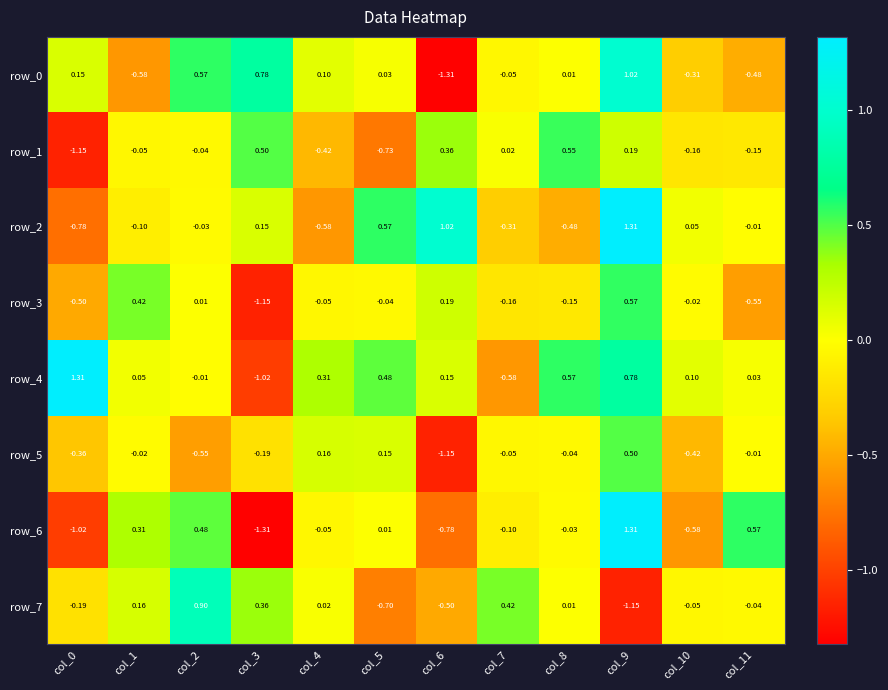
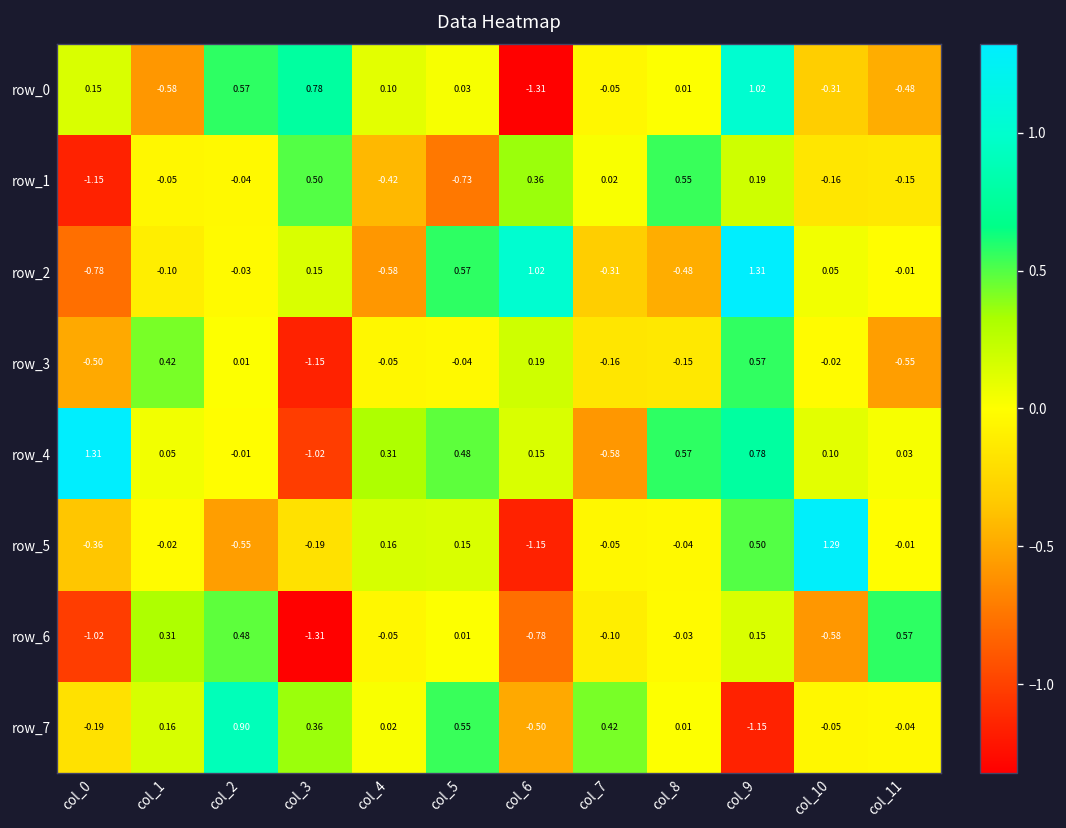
  {
    "row_0": {
      "col_0": 0.15,
      "col_1": -0.58,
      "col_2": 0.57,
      "col_3": 0.78,
      "col_4": 0.10,
      "col_5": 0.03,
      "col_6": -1.31,
      "col_7": -0.05,
      "col_8": 0.01,
      "col_9": 1.02,
      "col_10": -0.31,
      "col_11": -0.48
    },
    "row_1": {
      "col_0": -1.15,
      "col_1": -0.05,
      "col_2": -0.04,
      "col_3": 0.50,
      "col_4": -0.42,
      "col_5": -0.73,
      "col_6": 0.36,
      "col_7": 0.02,
      "col_8": 0.55,
      "col_9": 0.19,
      "col_10": -0.16,
      "col_11": -0.15
    },
    "row_2": {
      "col_0": -0.78,
      "col_1": -0.10,
      "col_2": -0.03,
      "col_3": 0.15,
      "col_4": -0.58,
      "col_5": 0.57,
      "col_6": 1.02,
      "col_7": -0.31,
      "col_8": -0.48,
      "col_9": 1.31,
      "col_10": 0.05,
      "col_11": -0.01
    },
    "row_3": {
      "col_0": -0.50,
      "col_1": 0.42,
      "col_2": 0.01,
      "col_3": -1.15,
      "col_4": -0.05,
      "col_5": -0.04,
      "col_6": 0.19,
      "col_7": -0.16,
      "col_8": -0.15,
      "col_9": 0.57,
      "col_10": -0.02,
      "col_11": -0.55
    },
    "row_4": {
      "col_0": 1.31,
      "col_1": 0.05,
      "col_2": -0.01,
      "col_3": -1.02,
      "col_4": 0.31,
      "col_5": 0.48,
      "col_6": 0.15,
      "col_7": -0.58,
      "col_8": 0.57,
      "col_9": 0.78,
      "col_10": 0.10,
      "col_11": 0.03
    },
    "row_5": {
      "col_0": -0.36,
      "col_1": -0.02,
      "col_2": -0.55,
      "col_3": -0.19,
      "col_4": 0.16,
      "col_5": 0.15,
      "col_6": -1.15,
      "col_7": -0.05,
      "col_8": -0.04,
      "col_9": 0.50,
-     "col_10": -0.42,
+     "col_10": 1.29,
      "col_11": -0.01
    },
    "row_6": {
      "col_0": -1.02,
      "col_1": 0.31,
      "col_2": 0.48,
      "col_3": -1.31,
      "col_4": -0.05,
      "col_5": 0.01,
      "col_6": -0.78,
      "col_7": -0.10,
      "col_8": -0.03,
-     "col_9": 1.31,
+     "col_9": 0.15,
      "col_10": -0.58,
      "col_11": 0.57
    },
    "row_7": {
      "col_0": -0.19,
      "col_1": 0.16,
      "col_2": 0.90,
      "col_3": 0.36,
      "col_4": 0.02,
-     "col_5": -0.70,
+     "col_5": 0.55,
      "col_6": -0.50,
      "col_7": 0.42,
      "col_8": 0.01,
      "col_9": -1.15,
      "col_10": -0.05,
      "col_11": -0.04
    }
  }
